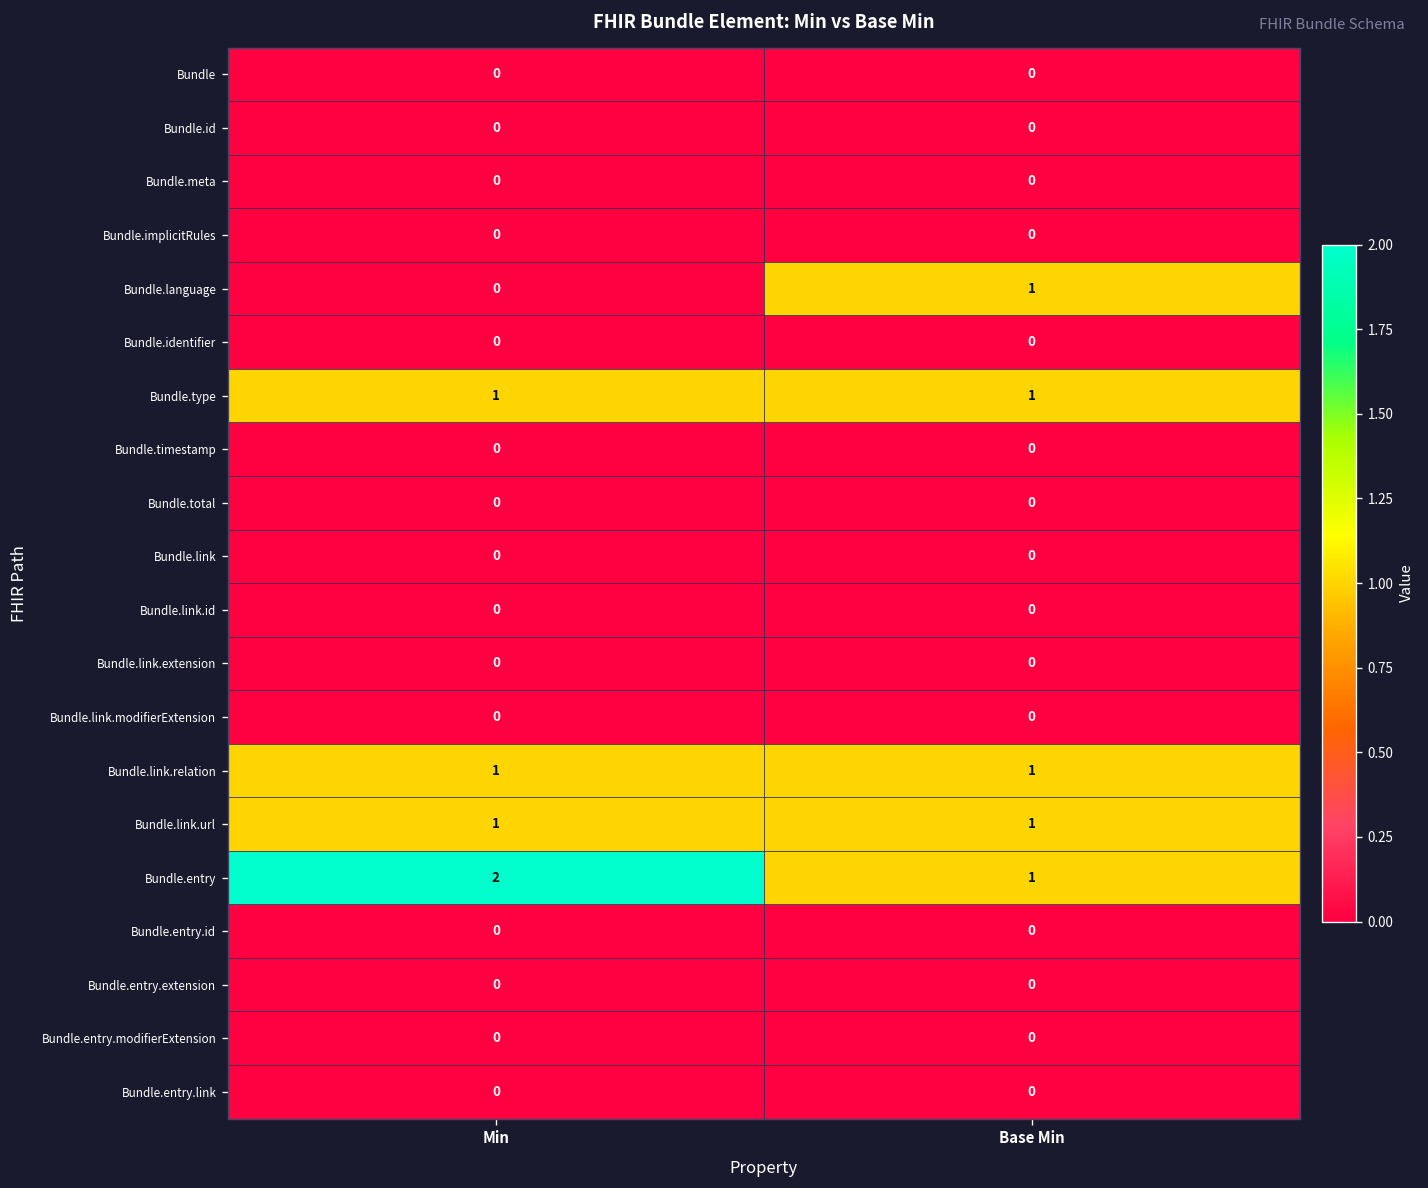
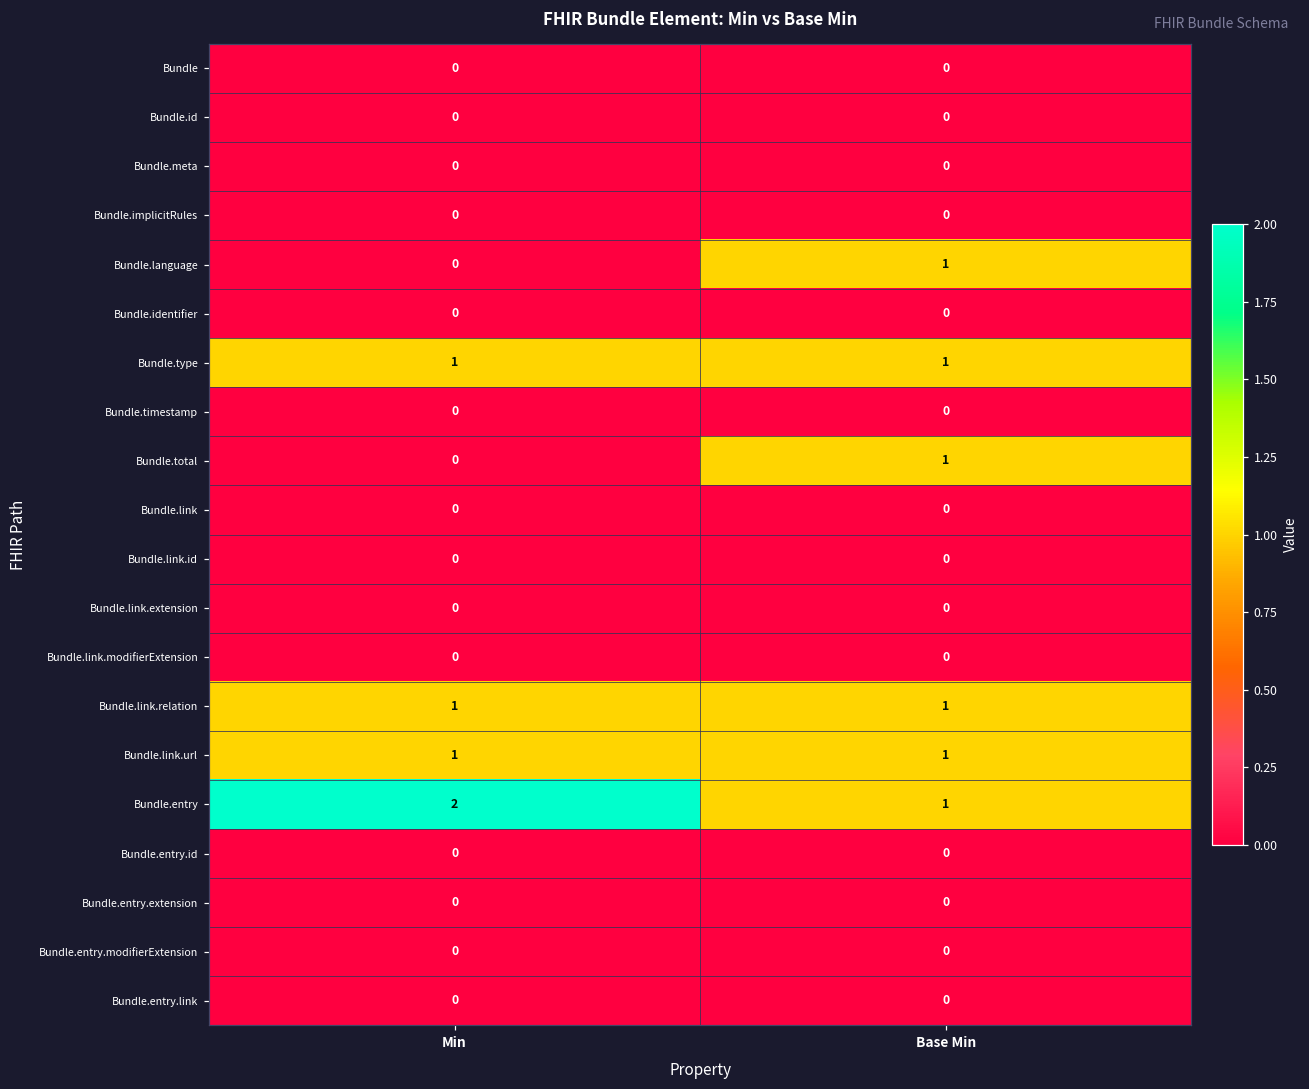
  {
    "Bundle": {
      "Min": 0,
      "Base Min": 0
    },
    "Bundle.id": {
      "Min": 0,
      "Base Min": 0
    },
    "Bundle.meta": {
      "Min": 0,
      "Base Min": 0
    },
    "Bundle.implicitRules": {
      "Min": 0,
      "Base Min": 0
    },
    "Bundle.language": {
      "Min": 0,
      "Base Min": 1
    },
    "Bundle.identifier": {
      "Min": 0,
      "Base Min": 0
    },
    "Bundle.type": {
      "Min": 1,
      "Base Min": 1
    },
    "Bundle.timestamp": {
      "Min": 0,
      "Base Min": 0
    },
    "Bundle.total": {
      "Min": 0,
-     "Base Min": 0
+     "Base Min": 1
    },
    "Bundle.link": {
      "Min": 0,
      "Base Min": 0
    },
    "Bundle.link.id": {
      "Min": 0,
      "Base Min": 0
    },
    "Bundle.link.extension": {
      "Min": 0,
      "Base Min": 0
    },
    "Bundle.link.modifierExtension": {
      "Min": 0,
      "Base Min": 0
    },
    "Bundle.link.relation": {
      "Min": 1,
      "Base Min": 1
    },
    "Bundle.link.url": {
      "Min": 1,
      "Base Min": 1
    },
    "Bundle.entry": {
      "Min": 2,
      "Base Min": 1
    },
    "Bundle.entry.id": {
      "Min": 0,
      "Base Min": 0
    },
    "Bundle.entry.extension": {
      "Min": 0,
      "Base Min": 0
    },
    "Bundle.entry.modifierExtension": {
      "Min": 0,
      "Base Min": 0
    },
    "Bundle.entry.link": {
      "Min": 0,
      "Base Min": 0
    }
  }
